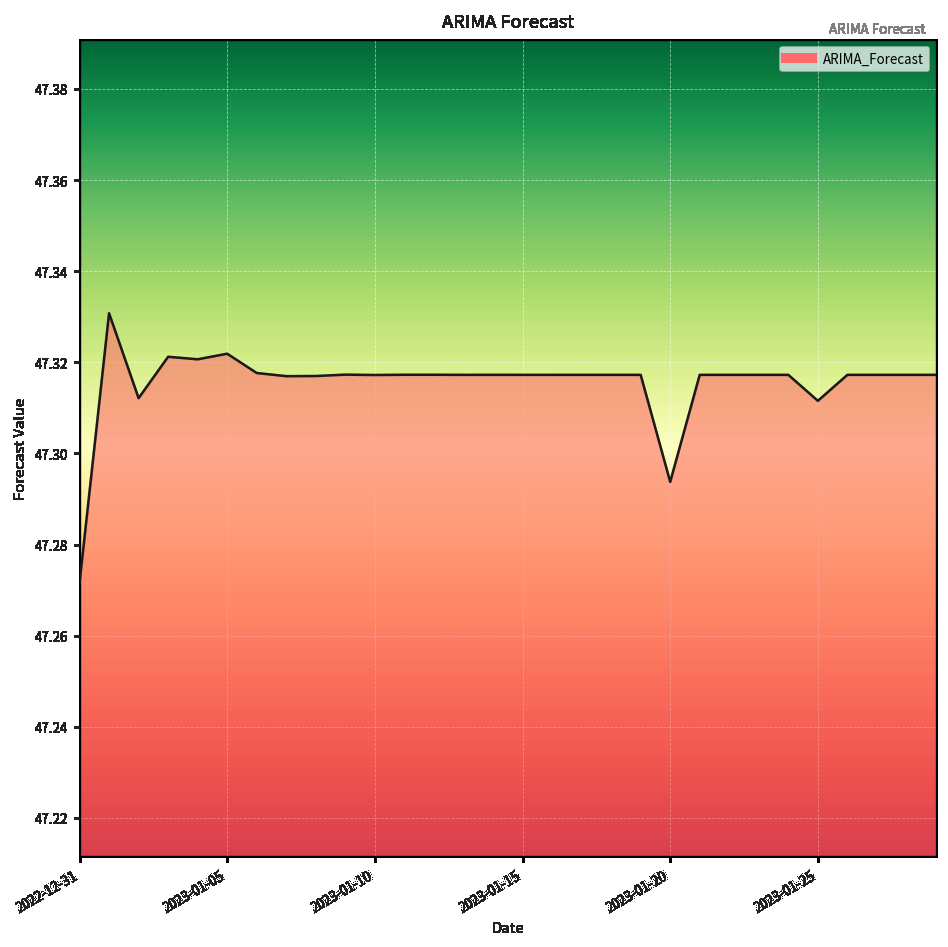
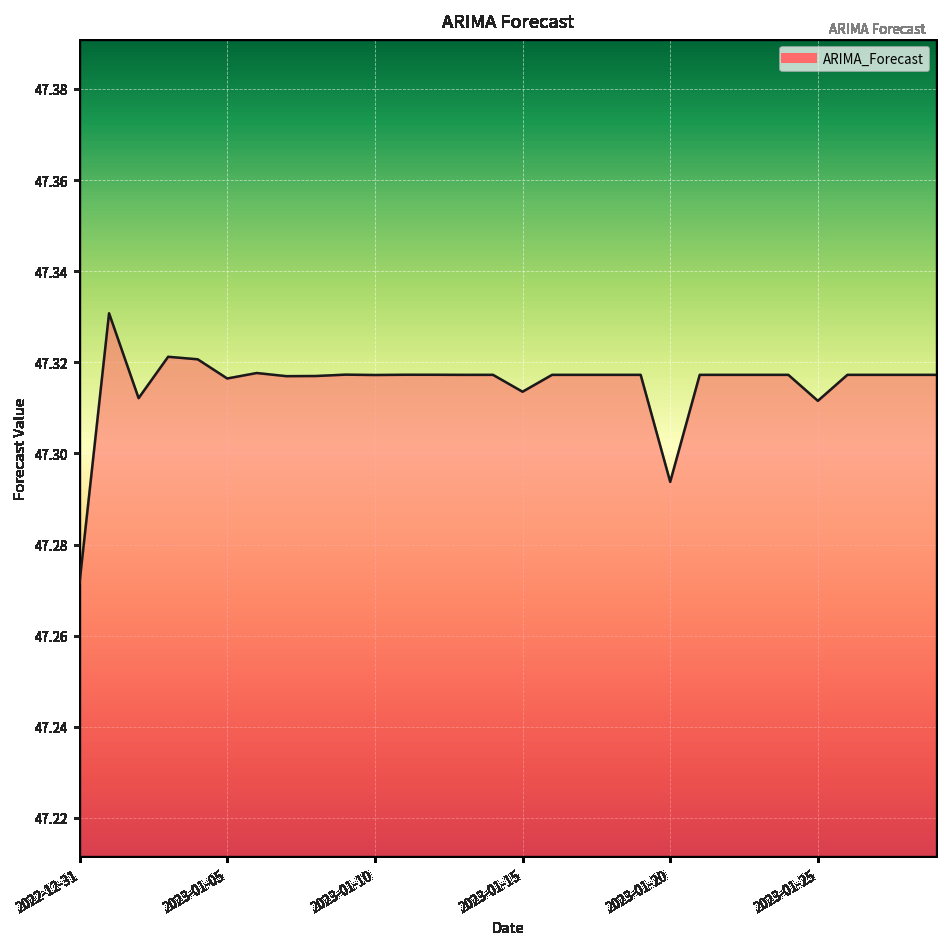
  {
    "2022-12-31": 47.272,
-   "2023-01-05": 47.322,
+   "2023-01-05": 47.316,
    "2023-01-10": 47.317,
-   "2023-01-15": 47.317,
+   "2023-01-15": 47.314,
    "2023-01-20": 47.294,
    "2023-01-25": 47.312
  }
